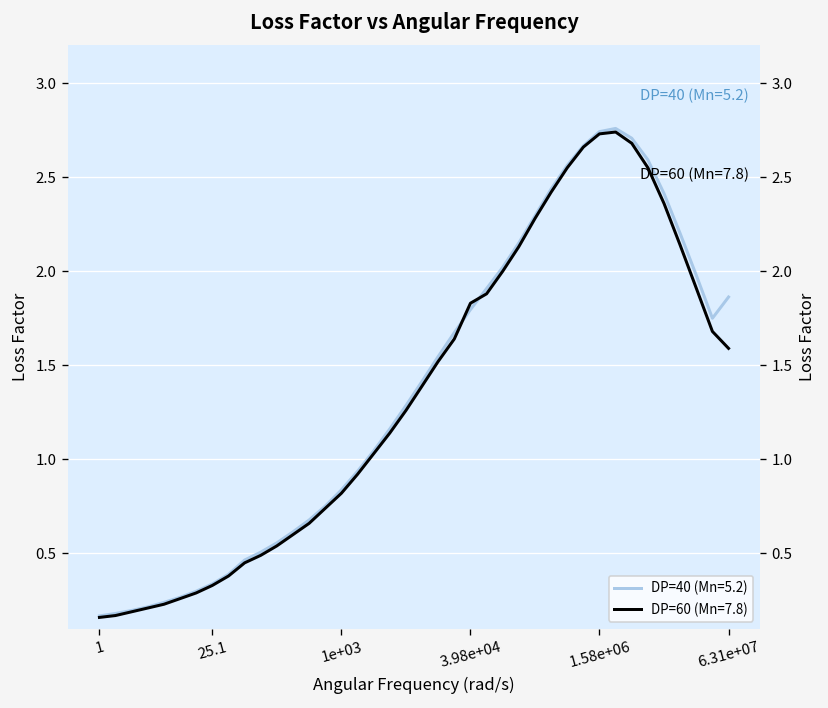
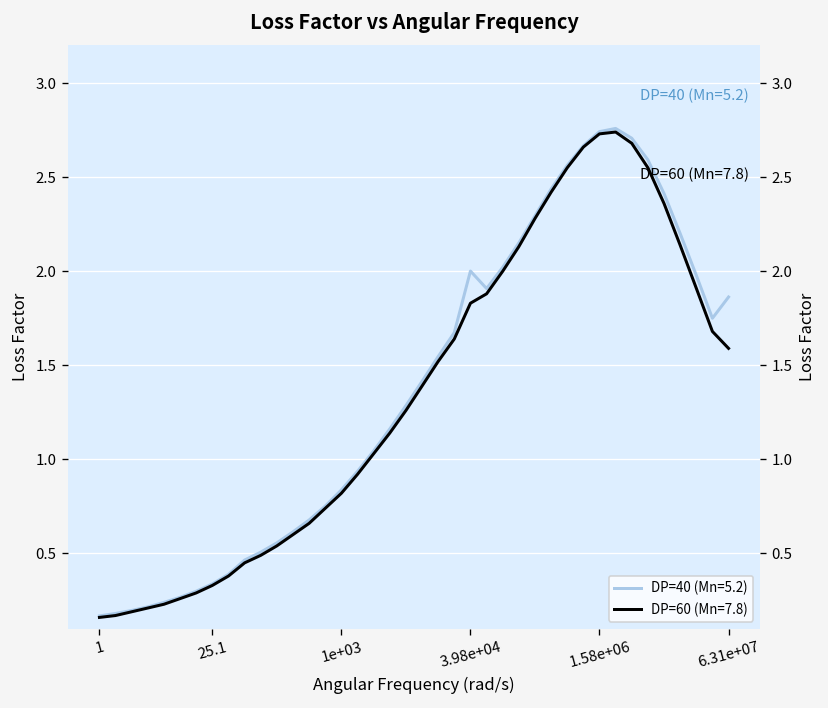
  {
    "DP=40 (Mn=5.2)": {
      "1e+03": 0.84,
-     "3.98e+04": 1.80,
+     "3.98e+04": 2.00,
      "6.31e+07": 1.86
    },
    "DP=60 (Mn=7.8)": {
      "1e+03": 0.82,
      "3.98e+04": 1.83,
      "6.31e+07": 1.59
    }
  }
